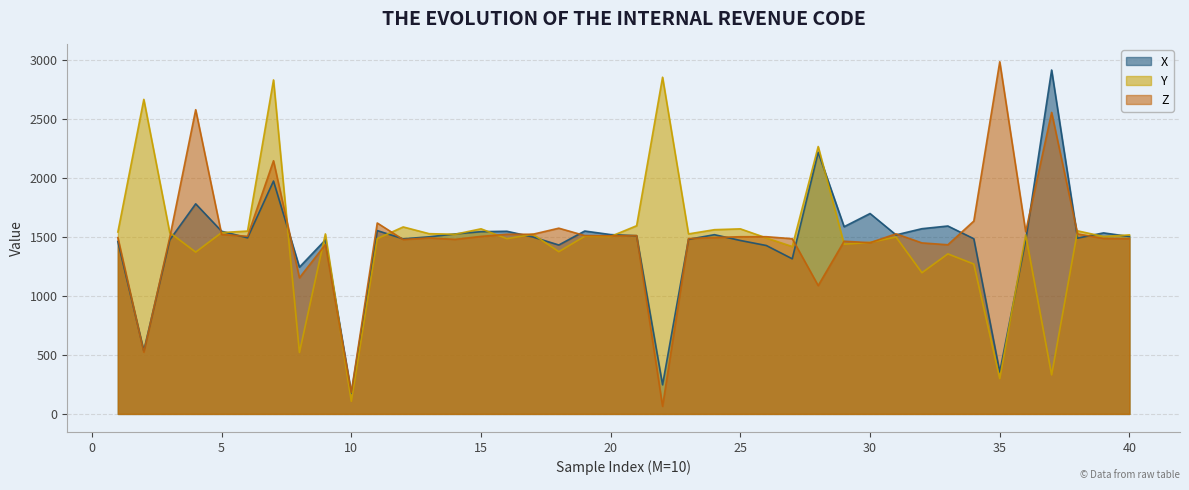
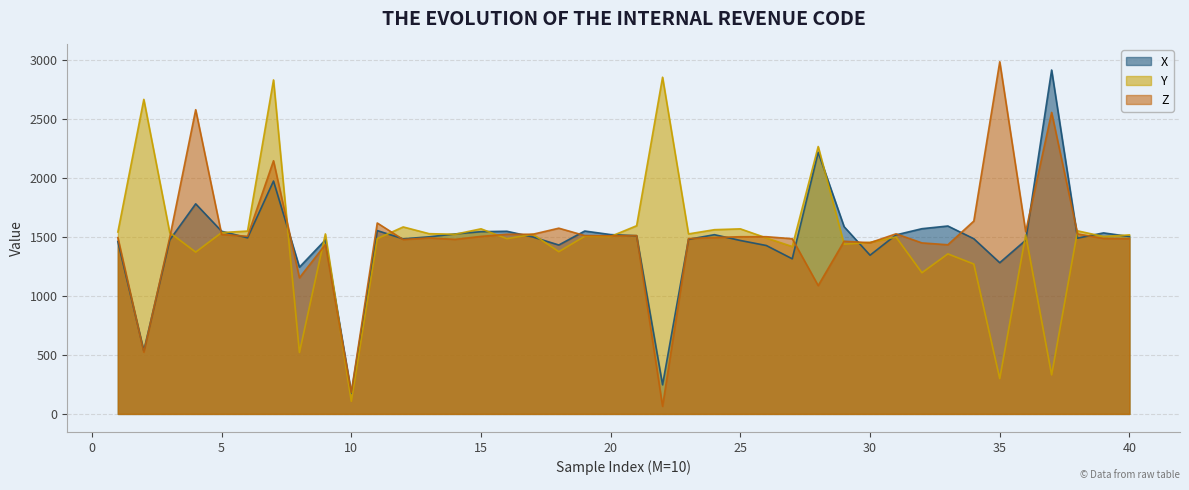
  {
    "X": {
      "15": 1540,
      "25": 1470,
-     "30": 1700,
-     "35": 350
+     "30": 1340,
+     "35": 1280
    }
  }
